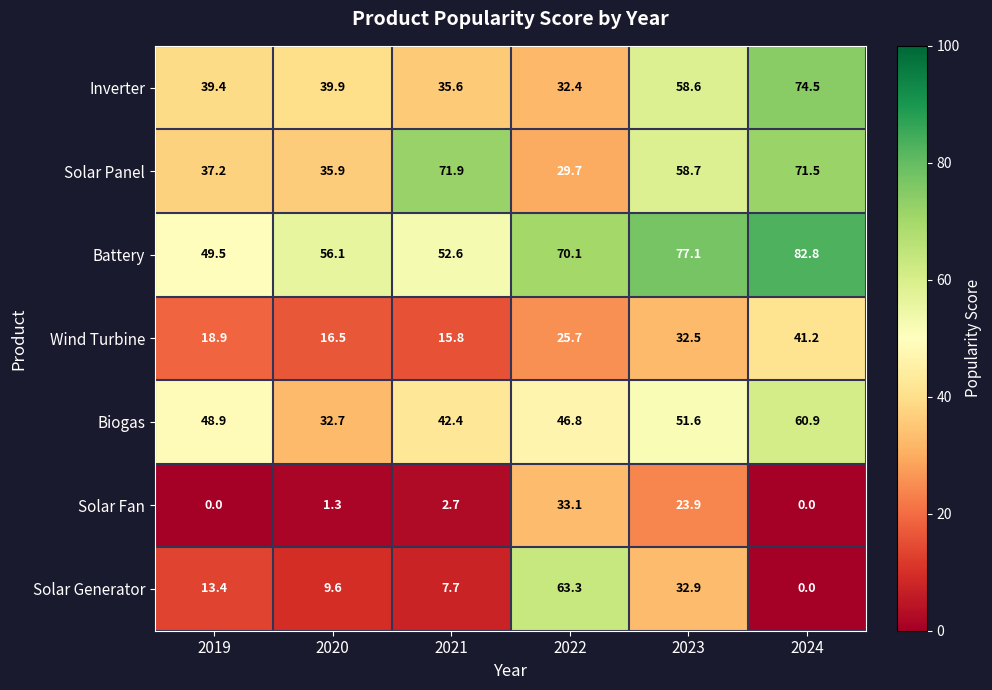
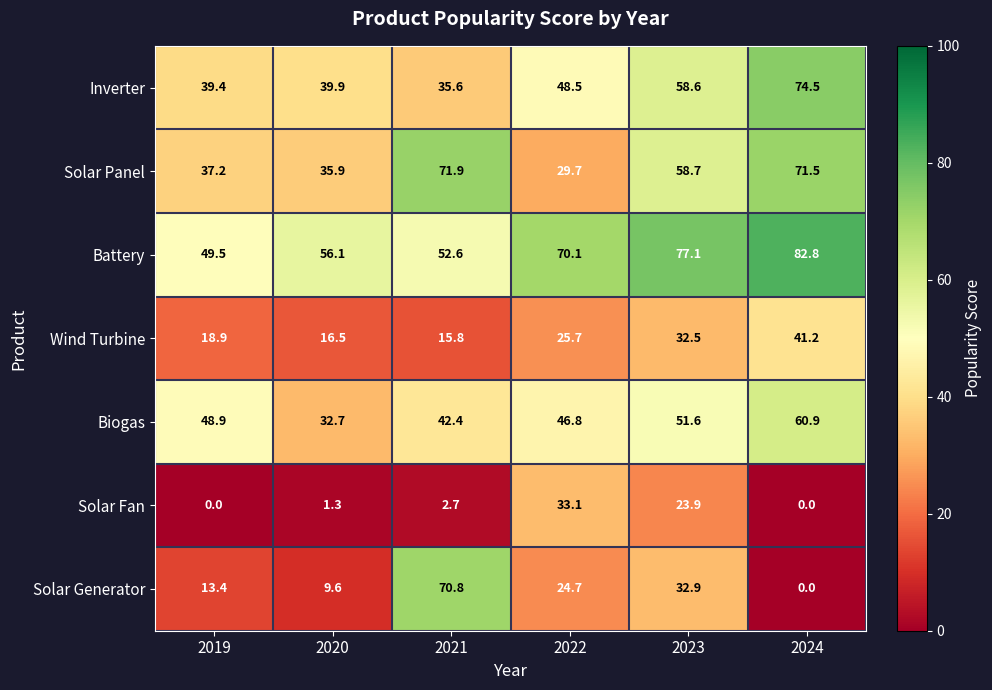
  {
    "Inverter": {
      "2019": 39.4,
      "2020": 39.9,
      "2021": 35.6,
-     "2022": 32.4,
+     "2022": 48.5,
      "2023": 58.6,
      "2024": 74.5
    },
    "Solar Panel": {
      "2019": 37.2,
      "2020": 35.9,
      "2021": 71.9,
      "2022": 29.7,
      "2023": 58.7,
      "2024": 71.5
    },
    "Battery": {
      "2019": 49.5,
      "2020": 56.1,
      "2021": 52.6,
      "2022": 70.1,
      "2023": 77.1,
      "2024": 82.8
    },
    "Wind Turbine": {
      "2019": 18.9,
      "2020": 16.5,
      "2021": 15.8,
      "2022": 25.7,
      "2023": 32.5,
      "2024": 41.2
    },
    "Biogas": {
      "2019": 48.9,
      "2020": 32.7,
      "2021": 42.4,
      "2022": 46.8,
      "2023": 51.6,
      "2024": 60.9
    },
    "Solar Fan": {
      "2019": 0.0,
      "2020": 1.3,
      "2021": 2.7,
      "2022": 33.1,
      "2023": 23.9,
      "2024": 0.0
    },
    "Solar Generator": {
      "2019": 13.4,
      "2020": 9.6,
-     "2021": 7.7,
-     "2022": 63.3,
+     "2021": 70.8,
+     "2022": 24.7,
      "2023": 32.9,
      "2024": 0.0
    }
  }
